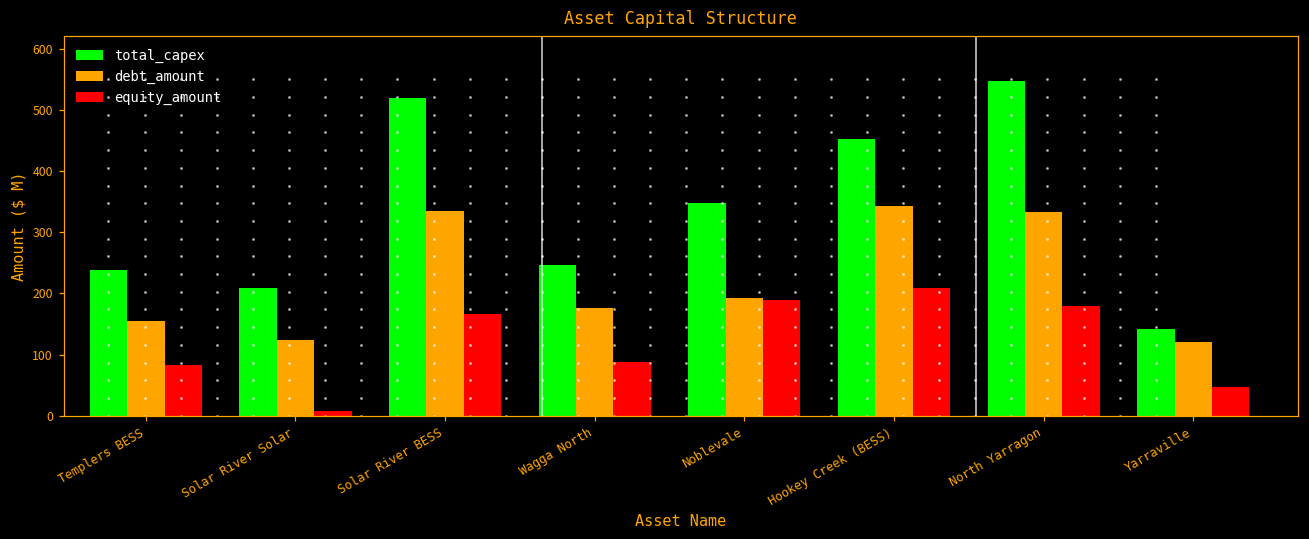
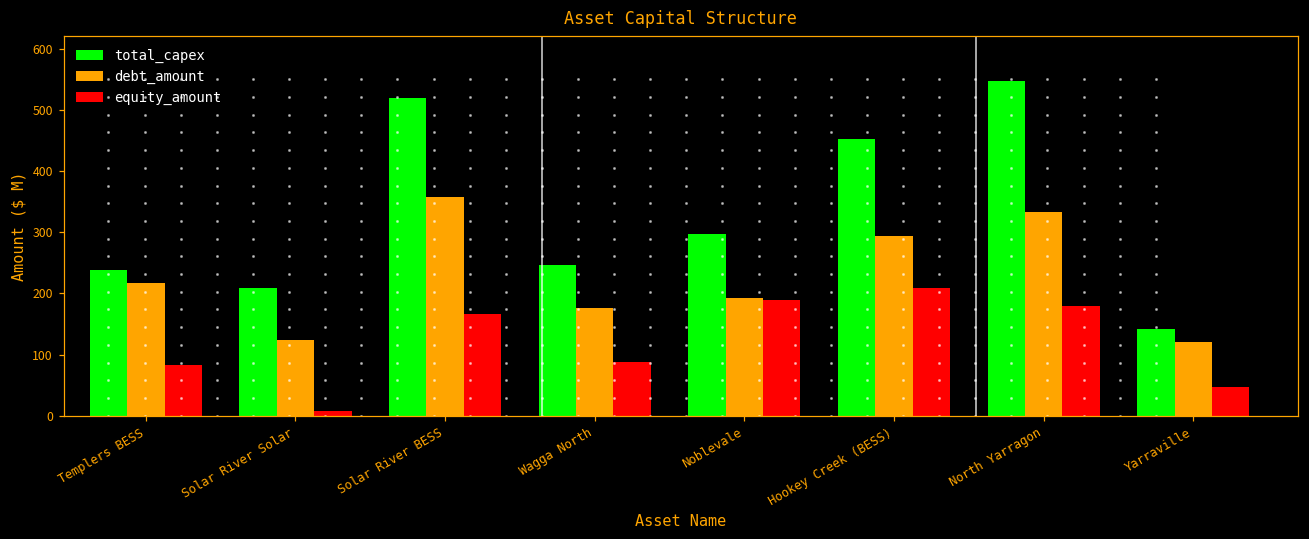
  {
    "total_capex": {
      "Templers BESS": 240,
      "Solar River Solar": 210,
      "Solar River BESS": 520,
      "Wagga North": 250,
-     "Noblevale": 350,
+     "Noblevale": 300,
      "Hookey Creek (BESS)": 450,
      "North Yarragon": 550,
      "Yarraville": 140
    },
    "debt_amount": {
-     "Templers BESS": 160,
+     "Templers BESS": 220,
      "Solar River Solar": 120,
-     "Solar River BESS": 330,
+     "Solar River BESS": 360,
      "Wagga North": 180,
      "Noblevale": 190,
-     "Hookey Creek (BESS)": 340,
+     "Hookey Creek (BESS)": 290,
      "North Yarragon": 330,
      "Yarraville": 120
    },
    "equity_amount": {
      "Templers BESS": 80,
      "Solar River Solar": 10,
      "Solar River BESS": 170,
      "Wagga North": 90,
      "Noblevale": 190,
      "Hookey Creek (BESS)": 210,
      "North Yarragon": 180,
      "Yarraville": 50
    }
  }
